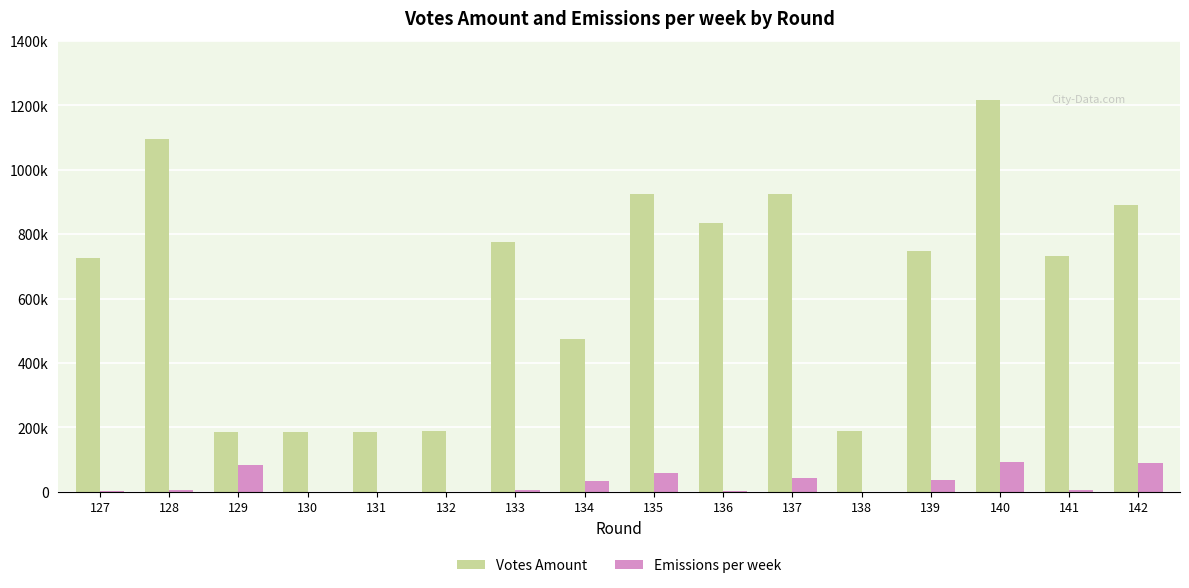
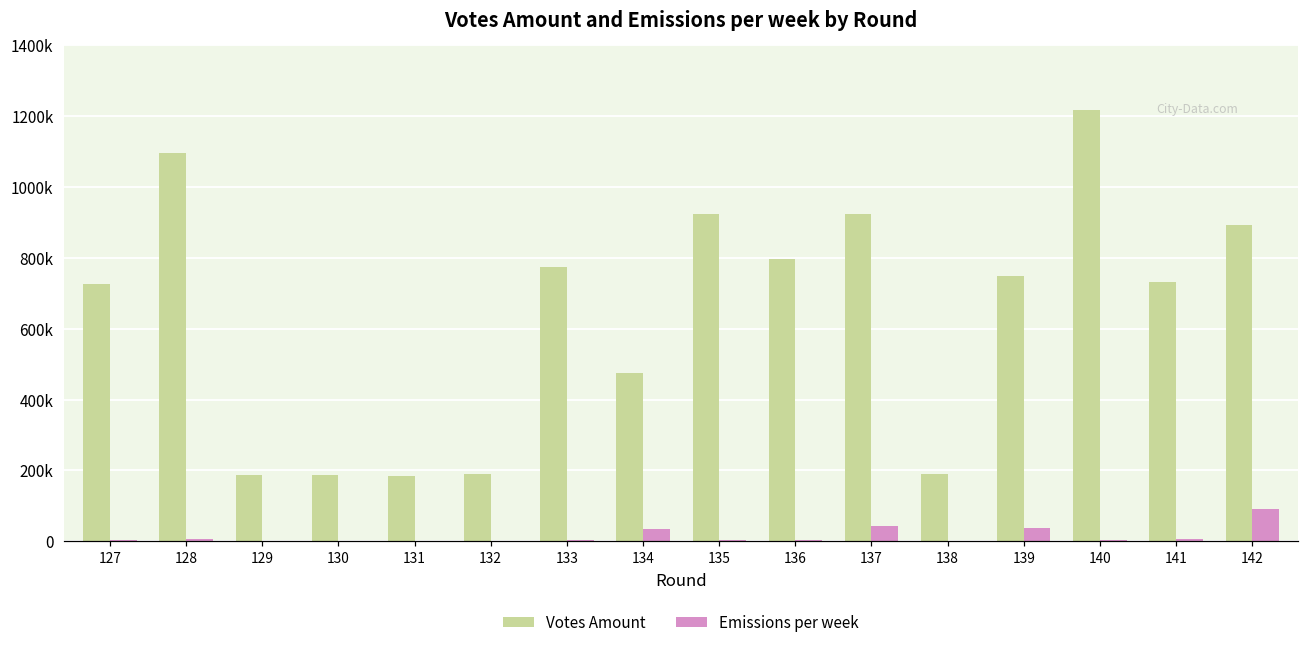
  {
    "Votes Amount": {
      "127": 730000,
      "128": 1100000,
      "129": 190000,
      "130": 190000,
      "131": 190000,
      "132": 190000,
      "133": 770000,
      "134": 470000,
      "135": 920000,
-     "136": 840000,
+     "136": 800000,
      "137": 930000,
      "138": 190000,
      "139": 750000,
      "140": 1220000,
      "141": 730000,
      "142": 890000
    },
    "Emissions per week": {
-     "129": 80000,
+     "129": 0,
      "134": 30000,
-     "135": 60000,
+     "135": 0,
      "137": 40000,
      "138": 0,
      "139": 40000,
-     "140": 90000,
+     "140": 0,
      "142": 90000
    }
  }
